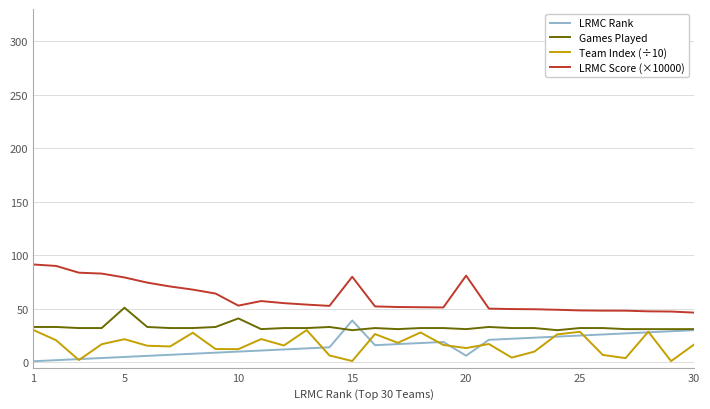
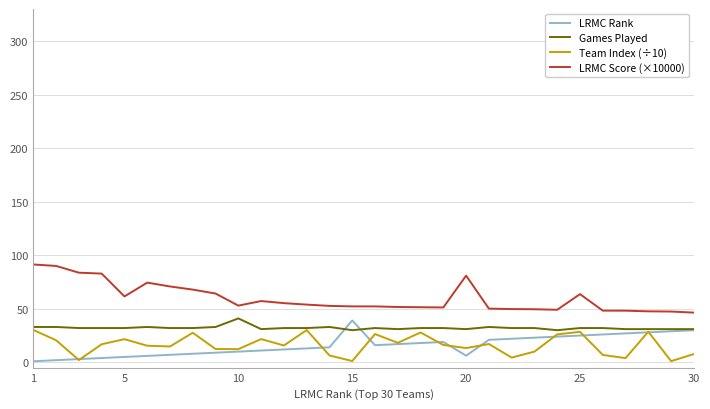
  {
    "LRMC Rank": {
      "1": 1,
      "5": 5,
      "15": 39,
      "20": 6,
      "25": 25
    },
    "Games Played": {
      "1": 33,
-     "5": 51,
+     "5": 32,
      "10": 41,
      "15": 30,
      "20": 31,
      "25": 32
    },
    "Team Index (÷10)": {
      "1": 30,
      "5": 22,
      "15": 1,
      "20": 13,
      "25": 29,
-     "30": 17
+     "30": 8
    },
    "LRMC Score (×10000)": {
      "1": 91,
-     "5": 79,
+     "5": 62,
      "10": 53,
-     "15": 80,
+     "15": 52,
      "20": 81,
-     "25": 48,
+     "25": 64,
      "30": 46
    }
  }
